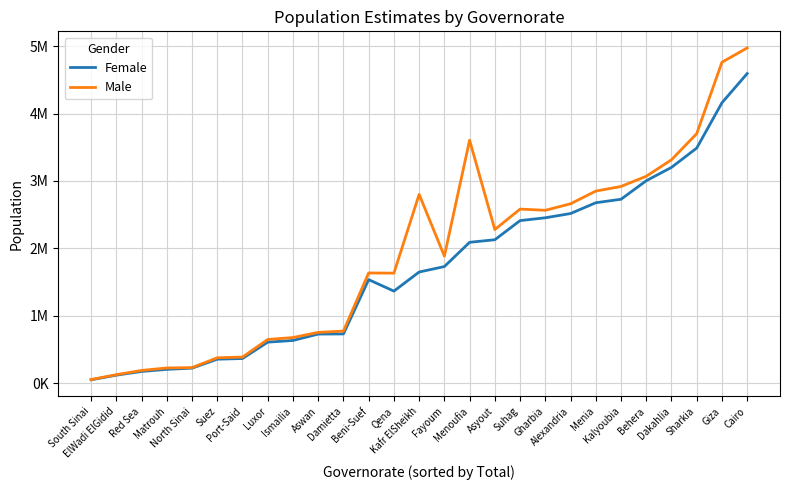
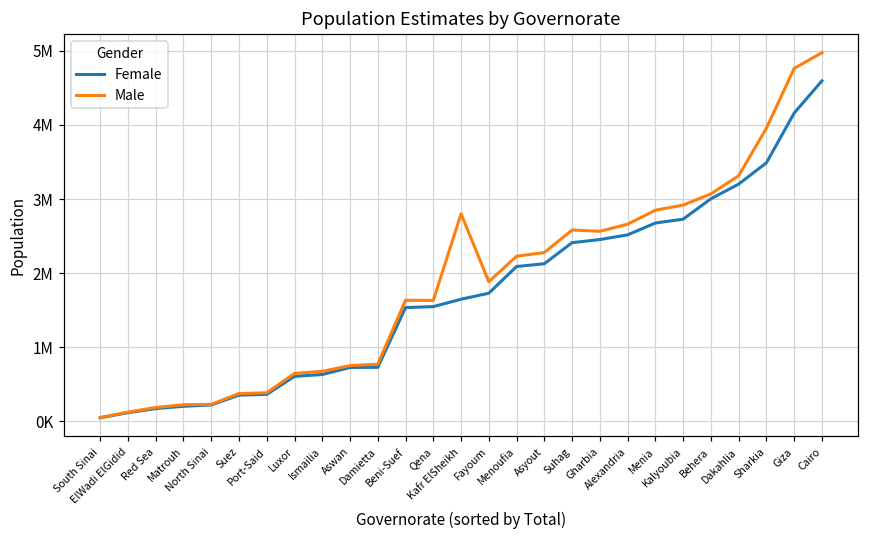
  {
    "Female": {
      "Luxor": 600000,
      "Ismailia": 600000,
      "Damietta": 700000,
      "Beni-Suef": 1500000,
-     "Qena": 1400000,
+     "Qena": 1500000,
      "Kafr ElSheikh": 1600000,
      "Fayoum": 1700000,
      "Menoufia": 2100000,
      "Asyout": 2100000,
      "Suhag": 2400000,
      "Gharbia": 2500000,
      "Alexandria": 2500000,
      "Menia": 2700000,
      "Kalyoubia": 2700000,
      "Behera": 3000000,
      "Dakahlia": 3200000,
      "Sharkia": 3500000,
      "Giza": 4200000,
      "Cairo": 4600000
    },
    "Male": {
      "Luxor": 600000,
      "Ismailia": 700000,
      "Damietta": 800000,
      "Beni-Suef": 1600000,
      "Qena": 1600000,
      "Kafr ElSheikh": 2800000,
      "Fayoum": 1900000,
-     "Menoufia": 3600000,
+     "Menoufia": 2200000,
      "Asyout": 2300000,
      "Suhag": 2600000,
      "Gharbia": 2600000,
      "Alexandria": 2700000,
      "Menia": 2900000,
      "Kalyoubia": 2900000,
      "Behera": 3100000,
      "Dakahlia": 3300000,
-     "Sharkia": 3700000,
+     "Sharkia": 4000000,
      "Giza": 4800000,
      "Cairo": 5000000
    }
  }
